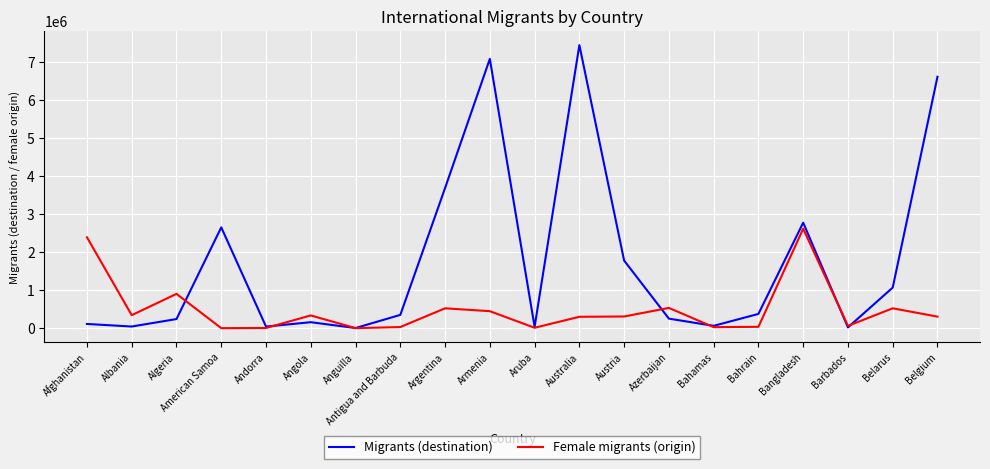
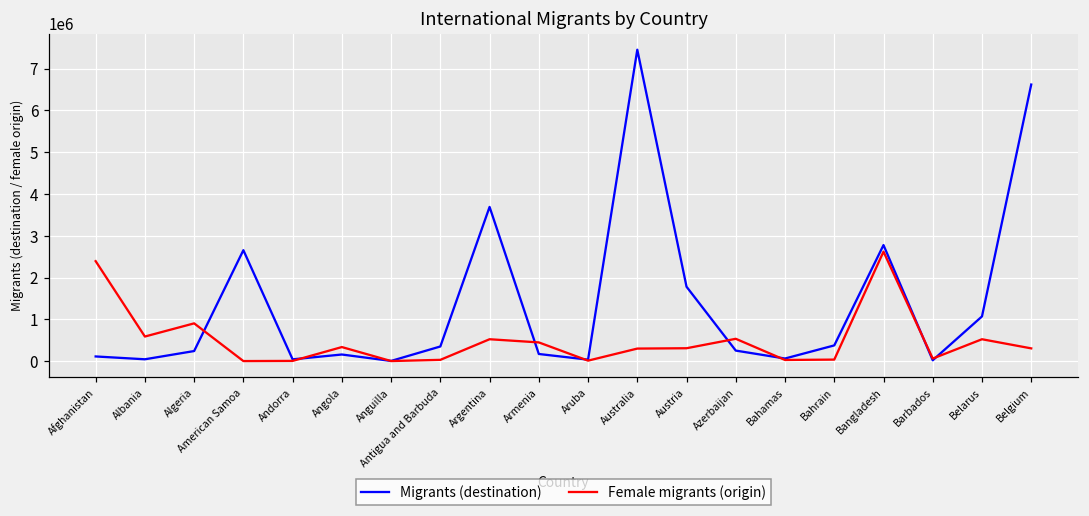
  {
    "Migrants (destination)": {
      "Afghanistan": 100000,
      "Albania": 0,
      "Algeria": 200000,
      "American Samoa": 2700000,
      "Angola": 200000,
      "Antigua and Barbuda": 400000,
      "Argentina": 3700000,
-     "Armenia": 7100000,
+     "Armenia": 200000,
      "Australia": 7500000,
      "Austria": 1800000,
      "Azerbaijan": 300000,
      "Bahrain": 400000,
      "Bangladesh": 2800000,
      "Belarus": 1100000,
      "Belgium": 6600000
    },
    "Female migrants (origin)": {
      "Afghanistan": 2400000,
-     "Albania": 300000,
+     "Albania": 600000,
      "Algeria": 900000,
      "American Samoa": 0,
      "Angola": 300000,
      "Antigua and Barbuda": 0,
      "Argentina": 500000,
      "Armenia": 400000,
      "Australia": 300000,
      "Austria": 300000,
      "Azerbaijan": 500000,
      "Bahrain": 0,
      "Bangladesh": 2600000,
      "Belarus": 500000,
      "Belgium": 300000
    }
  }
